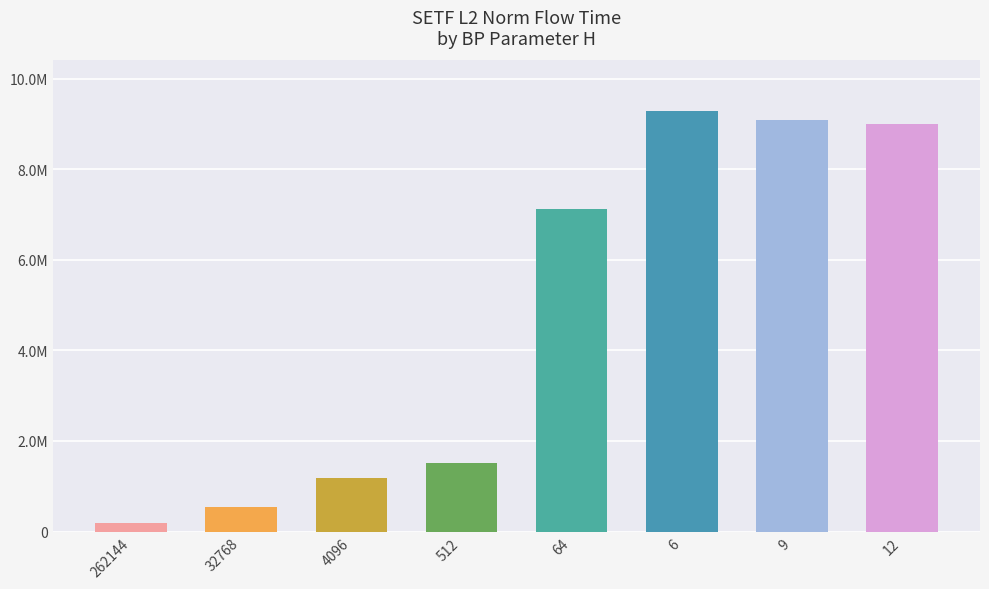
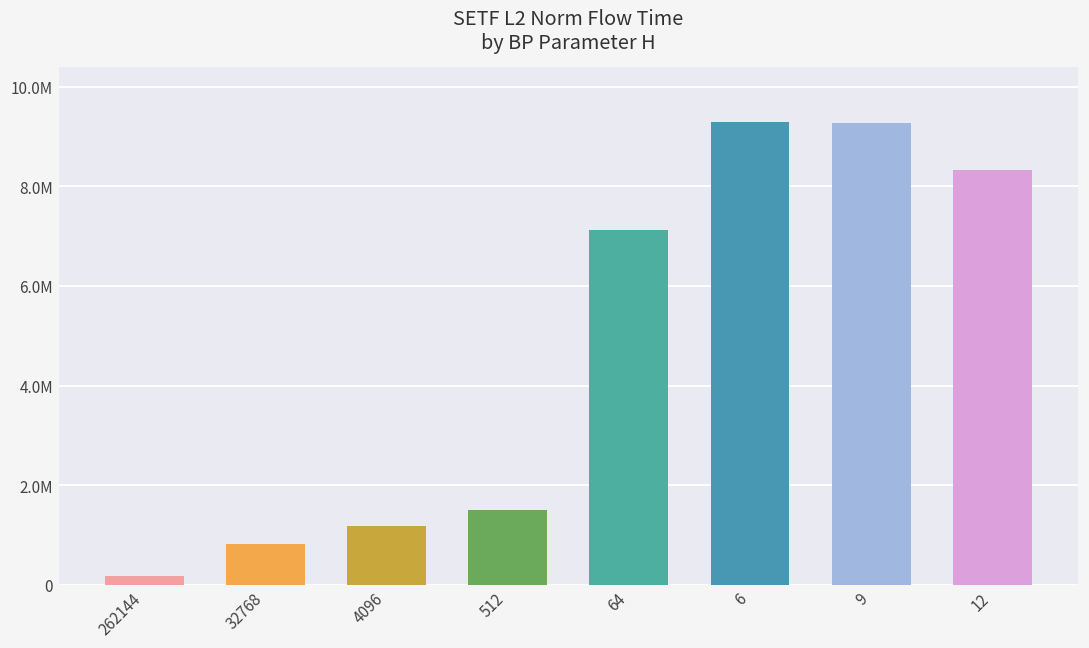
  {
    "262144": 200000,
-   "32768": 500000,
+   "32768": 800000,
    "4096": 1200000,
    "512": 1500000,
    "64": 7100000,
    "6": 9300000,
-   "9": 9100000,
-   "12": 9000000
+   "9": 9300000,
+   "12": 8300000
  }
